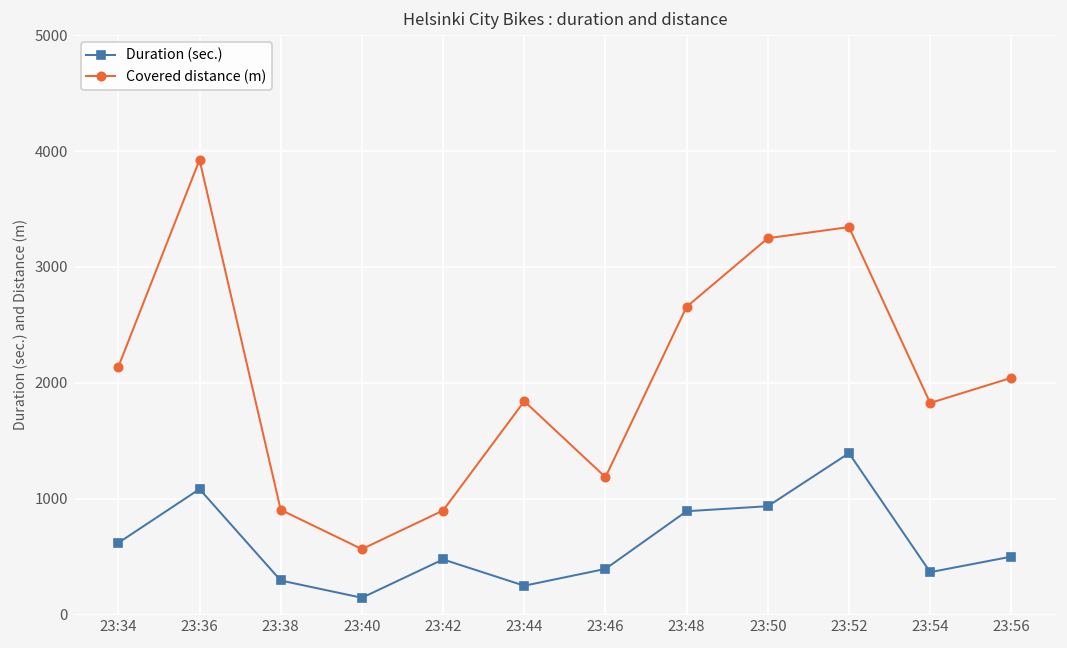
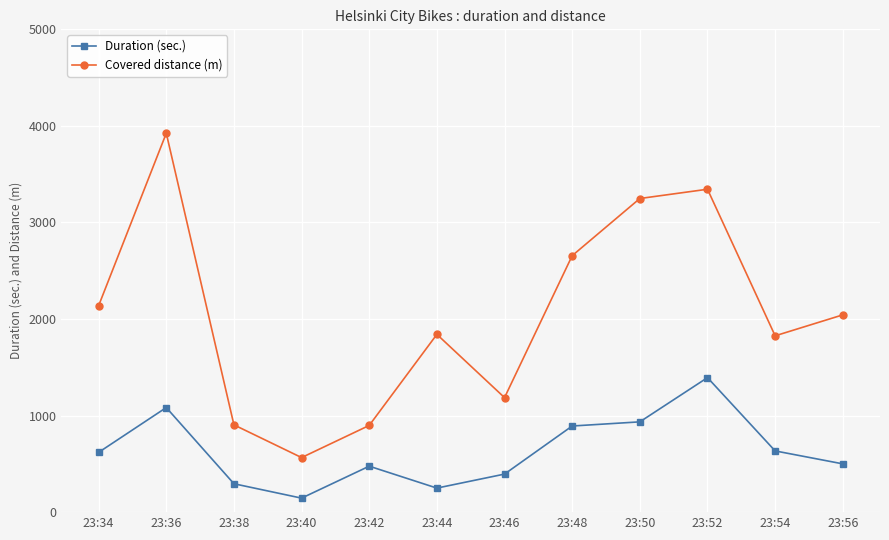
  {
    "Duration (sec.)": {
      "23:34": 600,
      "23:36": 1100,
      "23:38": 300,
      "23:40": 100,
      "23:42": 500,
      "23:44": 200,
      "23:46": 400,
      "23:48": 900,
      "23:50": 900,
      "23:52": 1400,
-     "23:54": 400,
+     "23:54": 600,
      "23:56": 500
    },
    "Covered distance (m)": {
      "23:34": 2100,
      "23:36": 3900,
      "23:38": 900,
      "23:40": 600,
      "23:42": 900,
      "23:44": 1800,
      "23:46": 1200,
      "23:48": 2700,
      "23:50": 3200,
      "23:52": 3300,
      "23:54": 1800,
      "23:56": 2000
    }
  }
